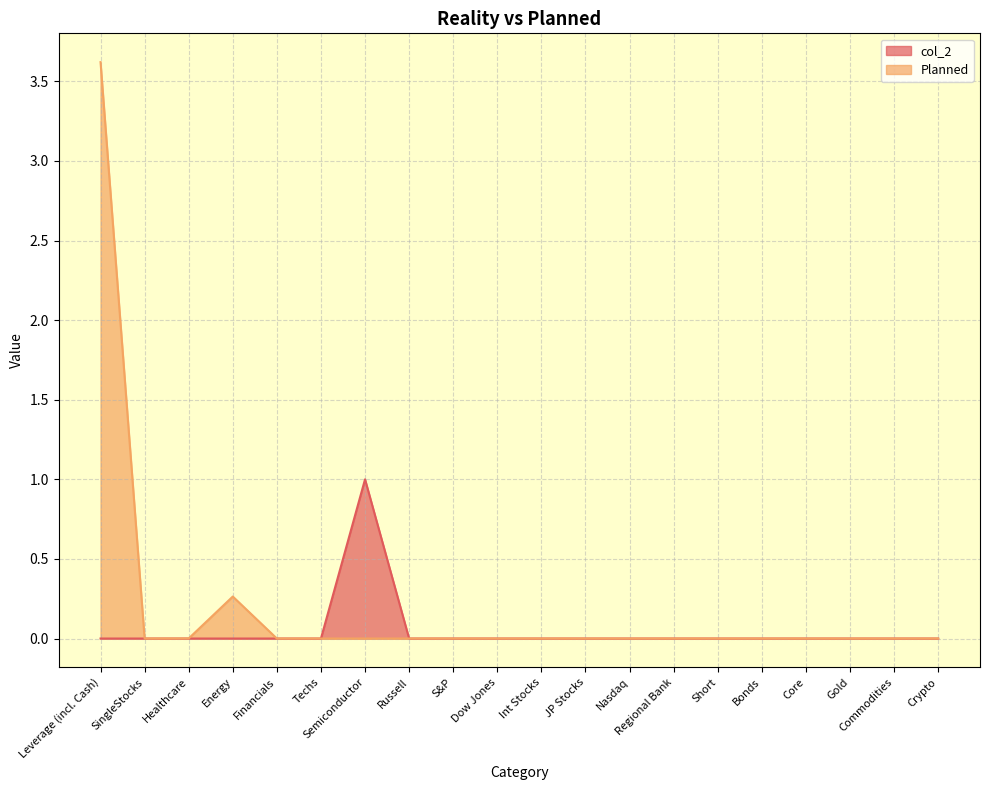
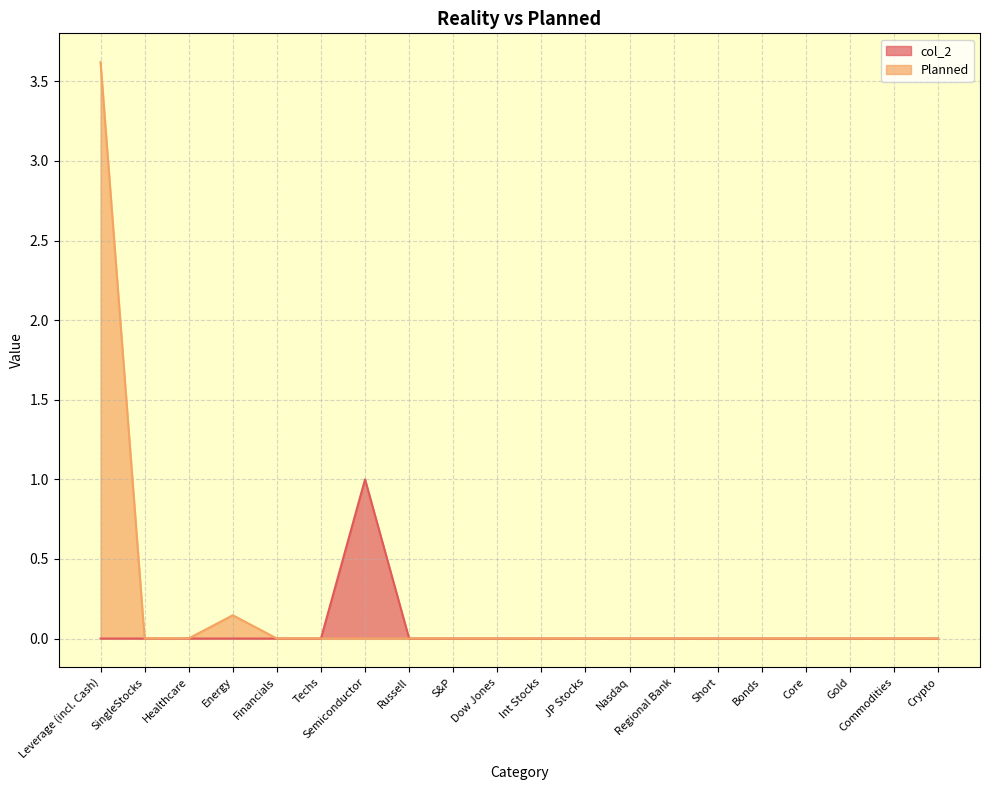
  {
    "col_2": {
      "Leverage (incl. Cash)": 0.00,
      "Energy": 0.00,
      "Semiconductor": 1.00
    },
    "Planned": {
      "Leverage (incl. Cash)": 3.62,
-     "Energy": 0.26,
+     "Energy": 0.15,
      "Semiconductor": 0.00
    }
  }
